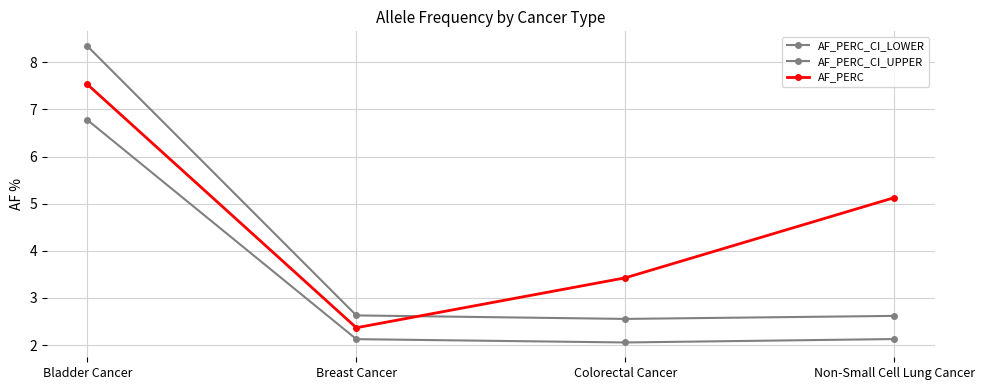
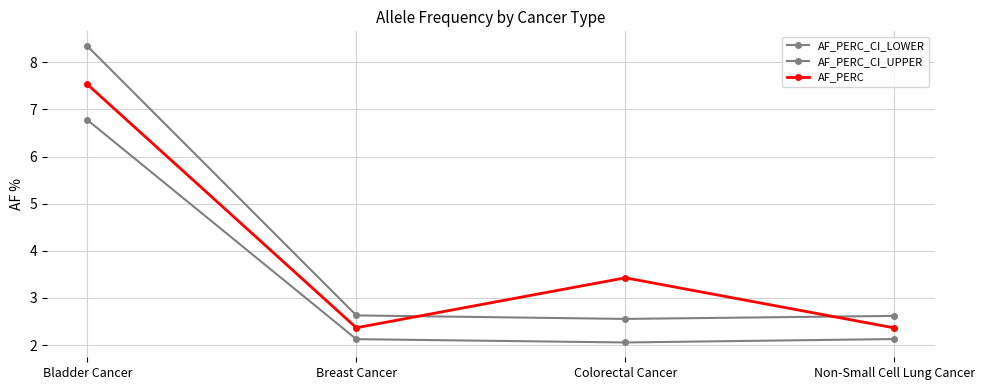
  {
    "AF_PERC": {
      "Bladder Cancer": 7.5,
      "Breast Cancer": 2.4,
      "Colorectal Cancer": 3.4,
-     "Non-Small Cell Lung Cancer": 5.1
+     "Non-Small Cell Lung Cancer": 2.4
    }
  }
